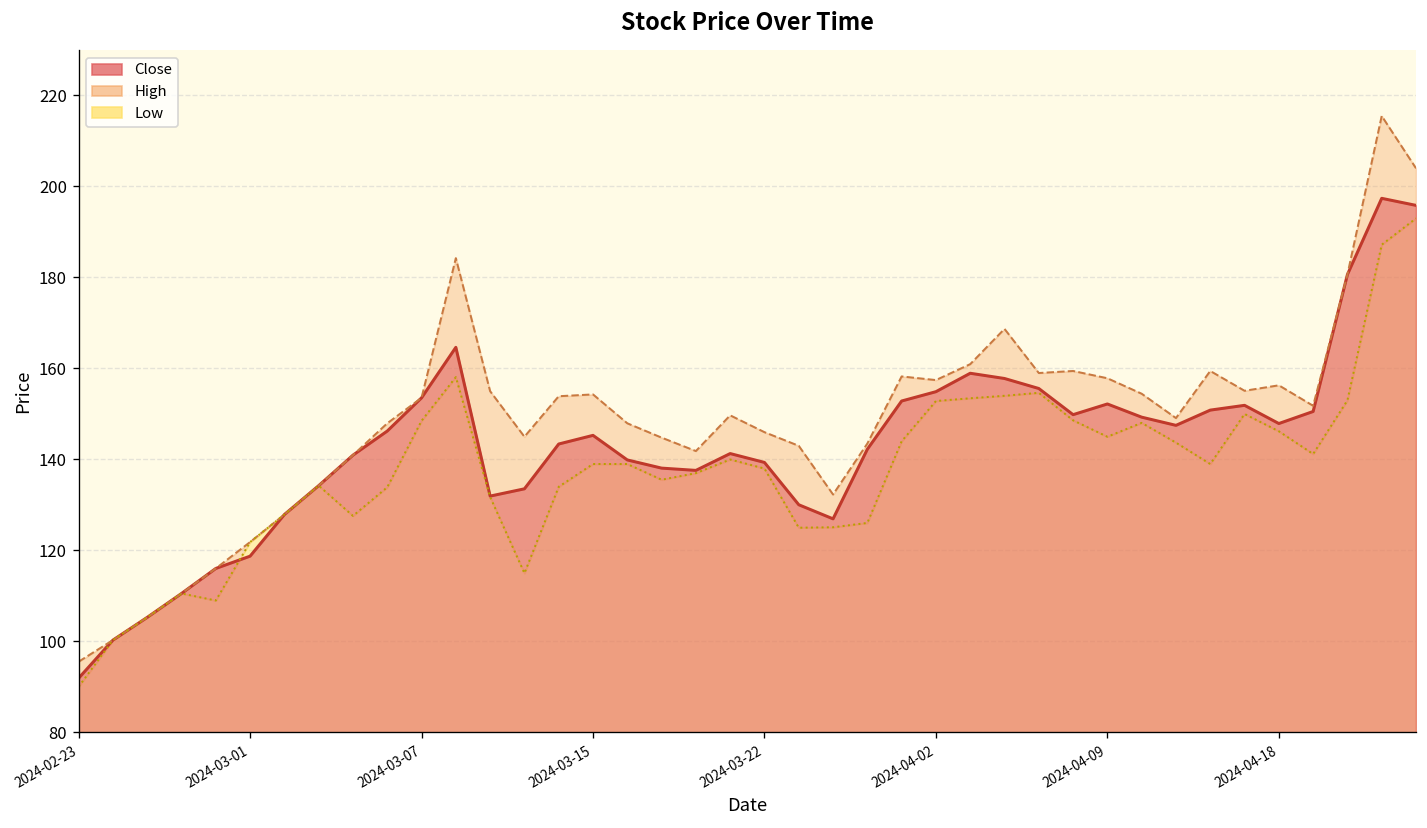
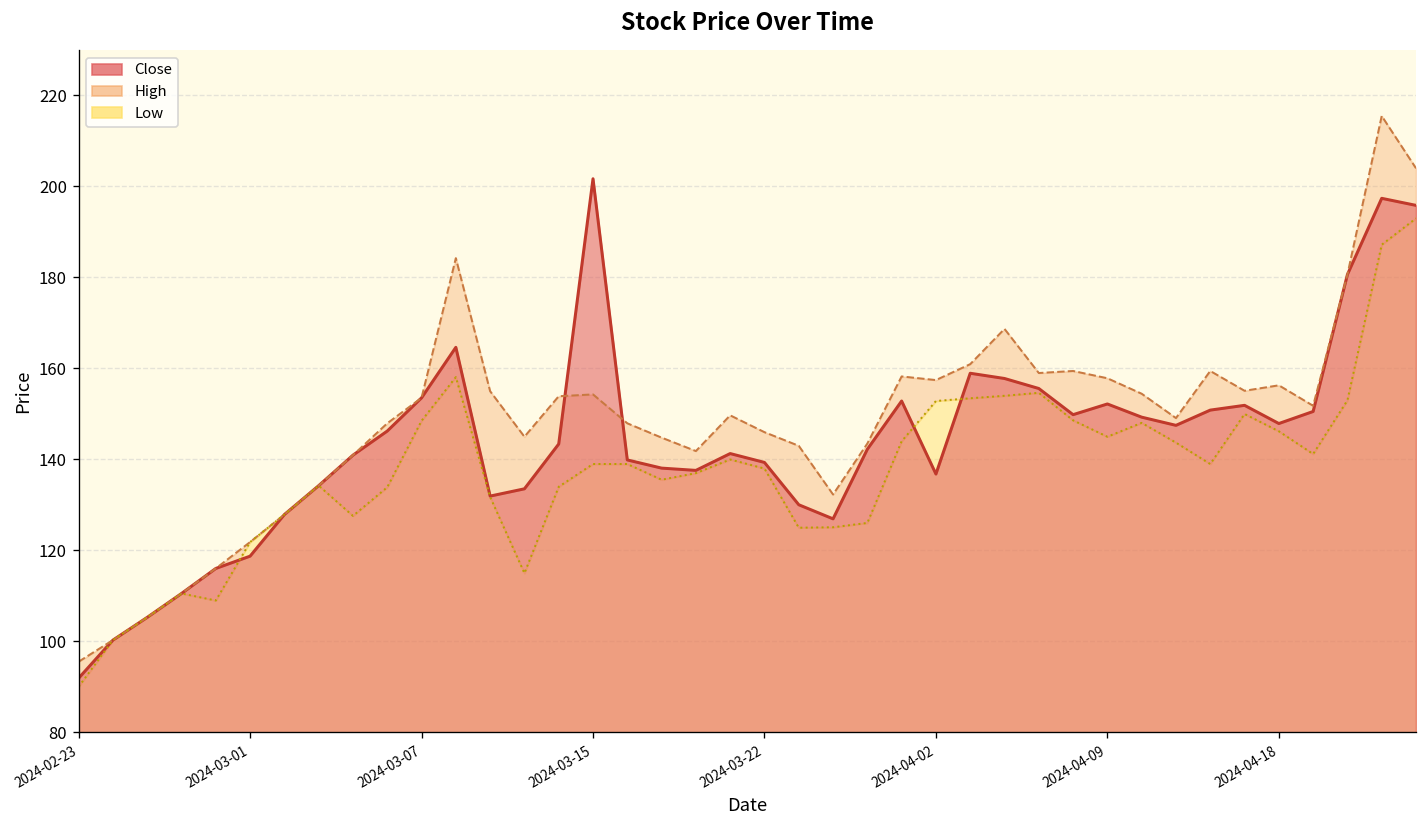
  {
    "Close": {
      "2024-02-23": 92,
      "2024-03-01": 119,
-     "2024-03-15": 145,
+     "2024-03-15": 202,
      "2024-03-22": 139,
-     "2024-04-02": 155,
+     "2024-04-02": 137,
      "2024-04-09": 152,
      "2024-04-18": 148
    }
  }
